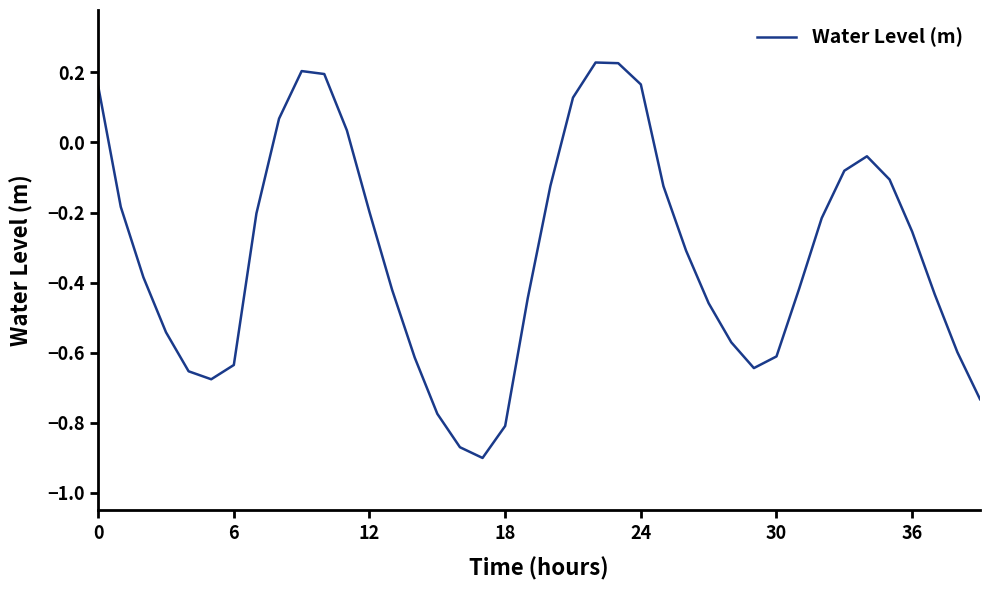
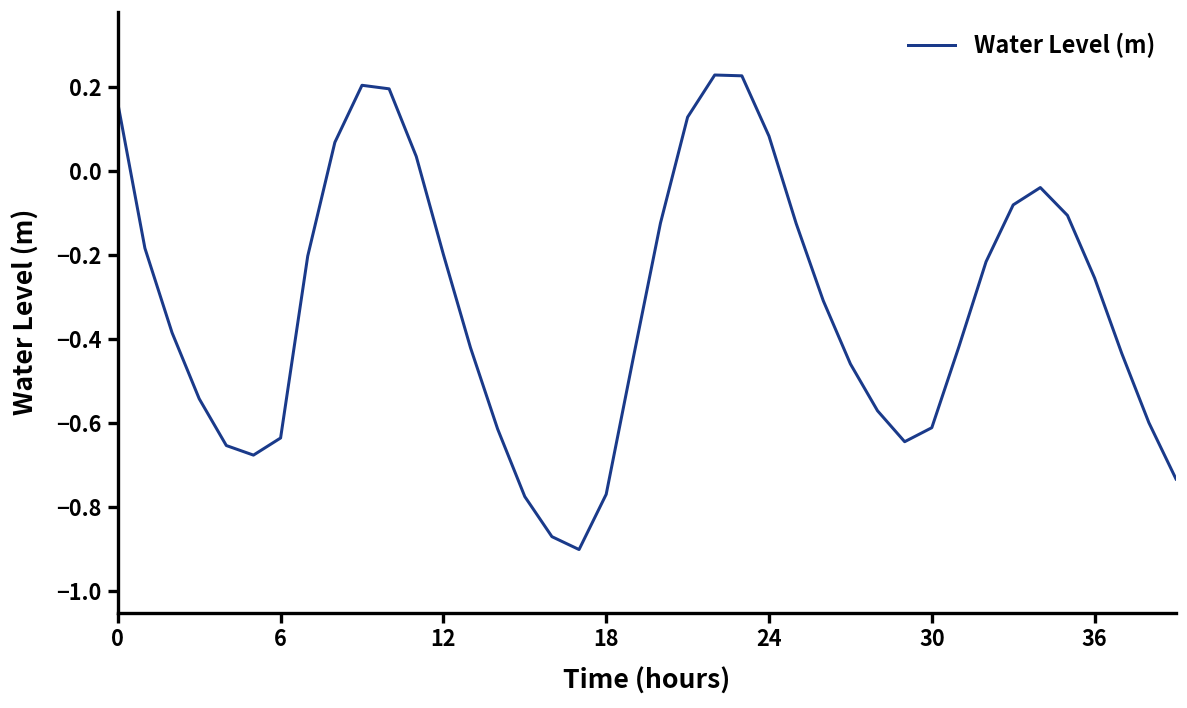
  {
    "0": 0.16,
    "6": -0.64,
    "12": -0.20,
-   "18": -0.81,
-   "24": 0.17,
+   "18": -0.77,
+   "24": 0.08,
    "30": -0.61,
    "36": -0.25
  }
